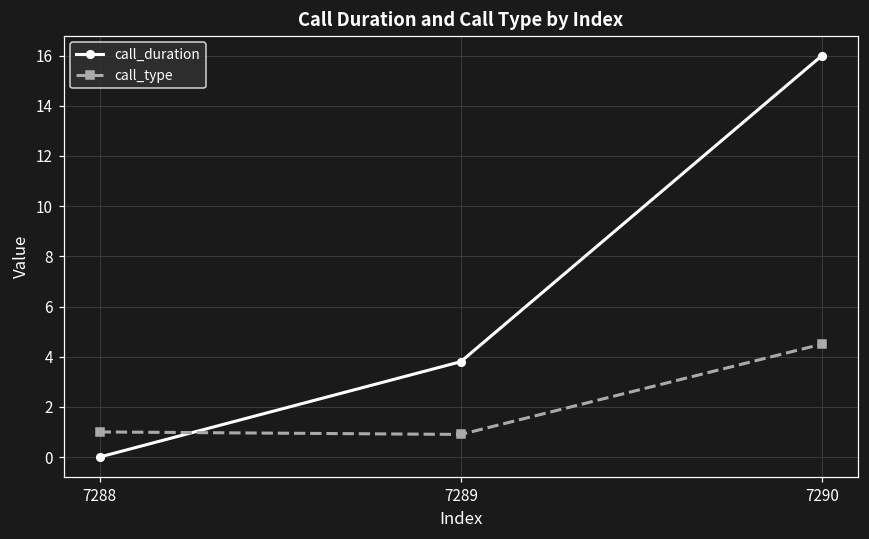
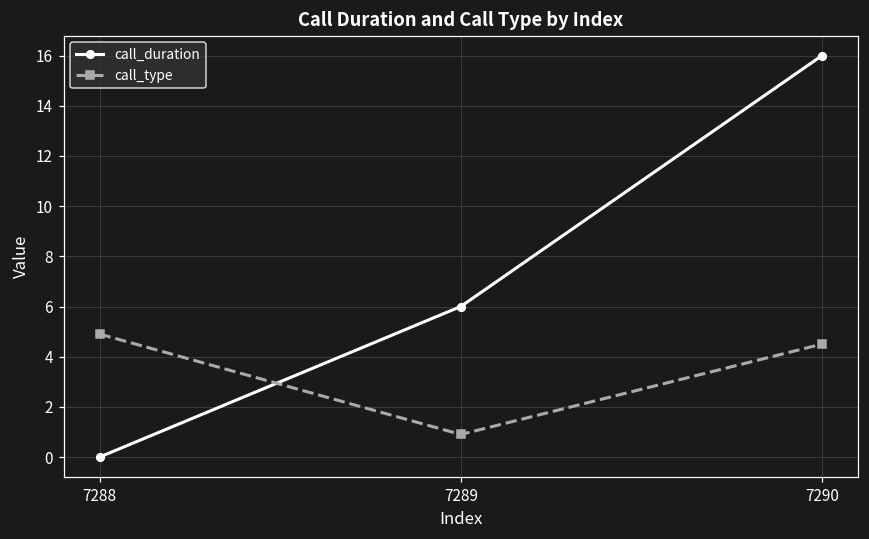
  {
    "call_duration": {
      "7288": 0.0,
-     "7289": 3.8,
+     "7289": 6.0,
      "7290": 16.0
    },
    "call_type": {
-     "7288": 1.0,
+     "7288": 4.9,
      "7289": 0.9,
      "7290": 4.5
    }
  }
